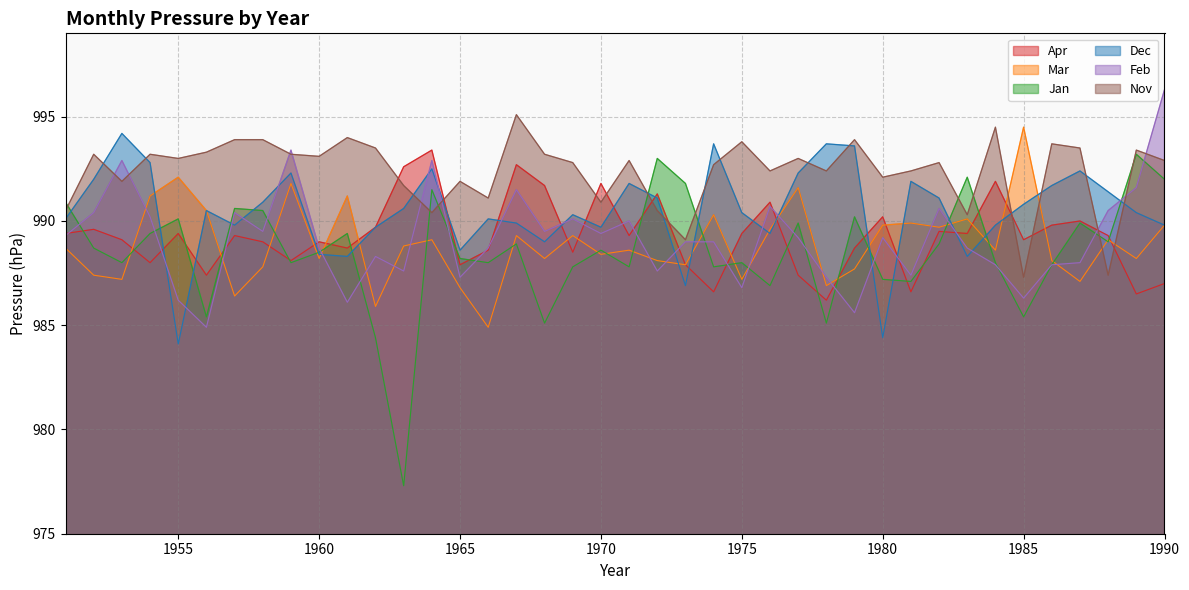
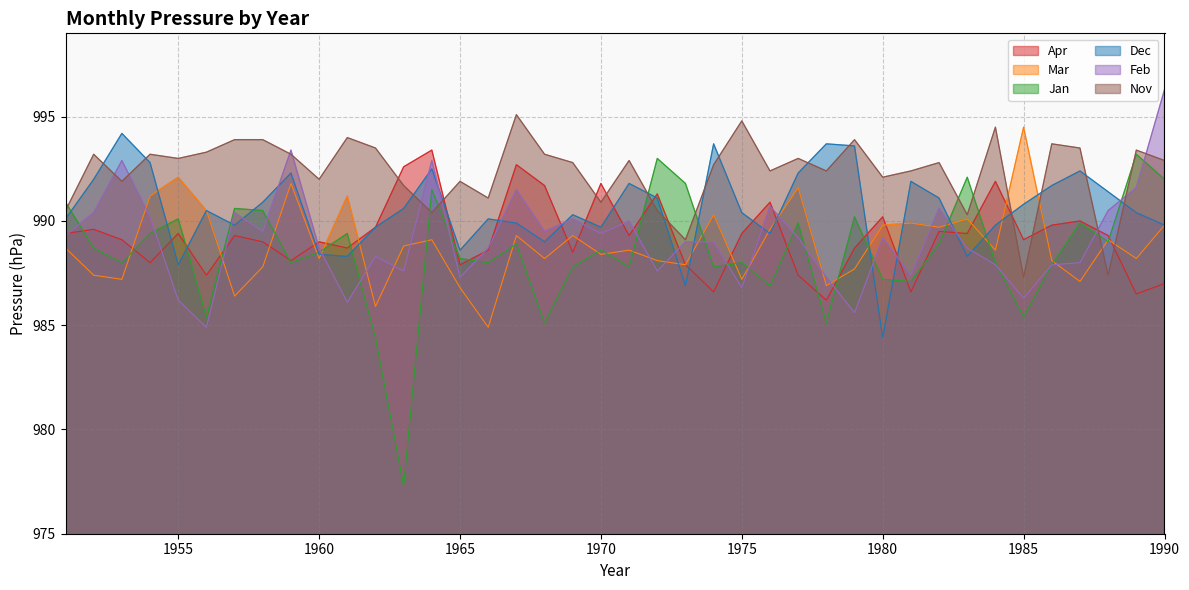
  {
    "Apr": {
      "1955": 989.4,
      "1960": 989.0,
      "1965": 987.9,
      "1970": 991.8,
      "1975": 989.4,
      "1980": 990.2,
      "1985": 989.1,
      "1990": 987.0
    },
    "Mar": {
      "1955": 992.1,
      "1960": 988.2,
      "1965": 986.8,
      "1970": 988.4,
      "1975": 987.2,
      "1980": 989.8,
      "1985": 994.5
    },
    "Jan": {
      "1955": 990.1,
      "1965": 988.2,
      "1970": 988.6,
      "1975": 988.0,
      "1980": 987.2,
      "1985": 985.4,
      "1990": 992.0
    },
    "Dec": {
-     "1955": 984.1,
+     "1955": 987.9,
      "1965": 988.6,
      "1970": 989.7,
      "1975": 990.4,
      "1980": 984.4,
      "1985": 990.8
    },
    "Feb": {
      "1955": 986.2,
      "1960": 988.7,
      "1965": 987.3,
      "1970": 989.4,
      "1975": 986.8,
      "1980": 989.2,
      "1985": 986.3,
      "1990": 996.3
    },
    "Nov": {
      "1955": 993.0,
-     "1960": 993.1,
+     "1960": 992.0,
      "1965": 991.9,
      "1970": 990.9,
-     "1975": 993.8,
+     "1975": 994.8,
      "1980": 992.1,
      "1985": 987.3,
      "1990": 992.9
    }
  }
